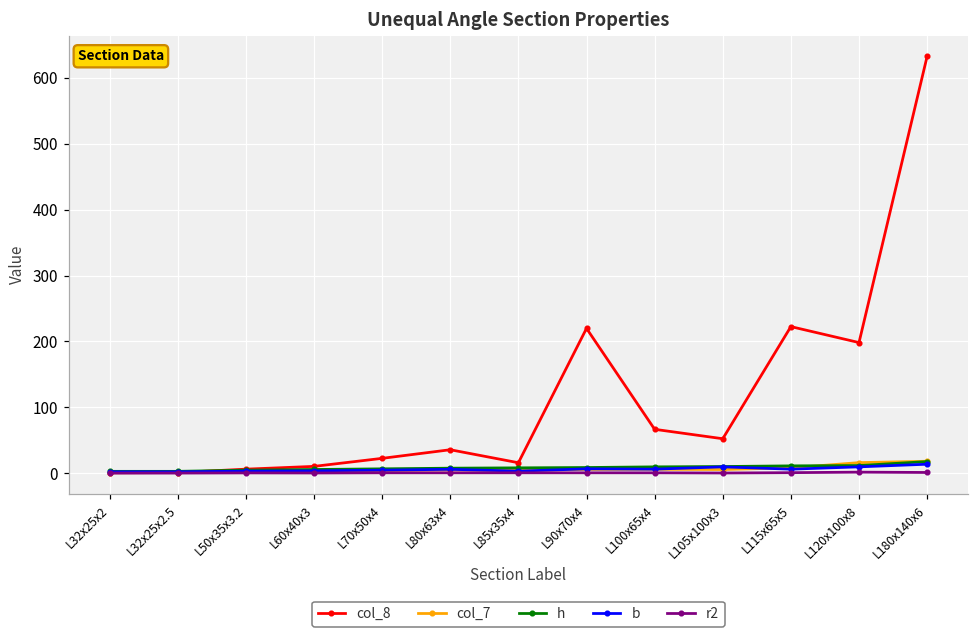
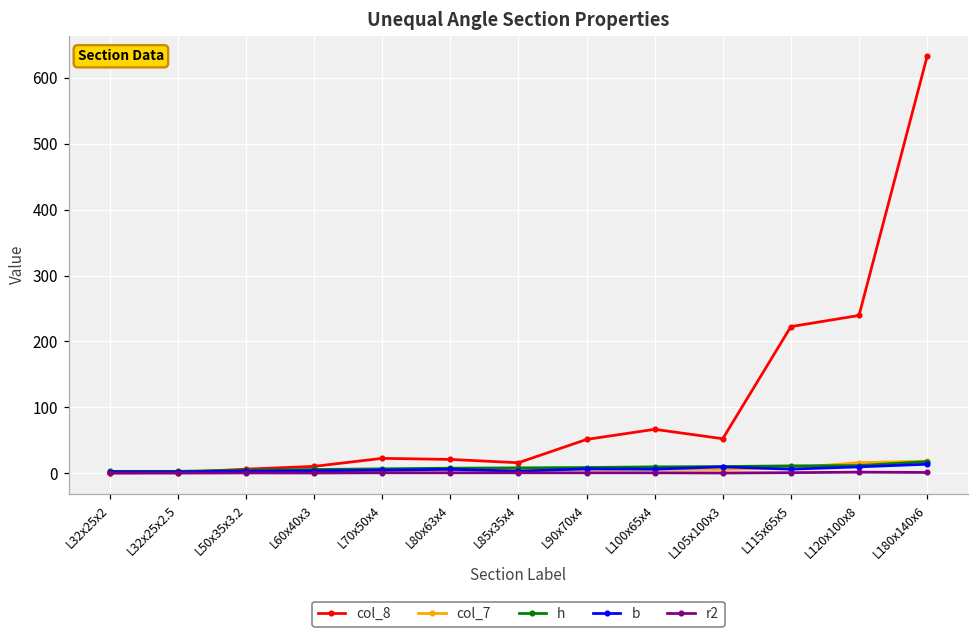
  {
    "col_8": {
      "L60x40x3": 10,
      "L70x50x4": 20,
-     "L80x63x4": 40,
+     "L80x63x4": 20,
      "L85x35x4": 20,
-     "L90x70x4": 220,
+     "L90x70x4": 50,
      "L100x65x4": 70,
      "L105x100x3": 50,
      "L115x65x5": 220,
-     "L120x100x8": 200,
+     "L120x100x8": 240,
      "L180x140x6": 630
    },
    "col_7": {
      "L120x100x8": 20
    },
    "r2": {
      "L80x63x4": 0,
      "L90x70x4": 0,
      "L100x65x4": 0,
      "L105x100x3": 0,
      "L115x65x5": 0,
      "L120x100x8": 0,
      "L180x140x6": 0
    }
  }
